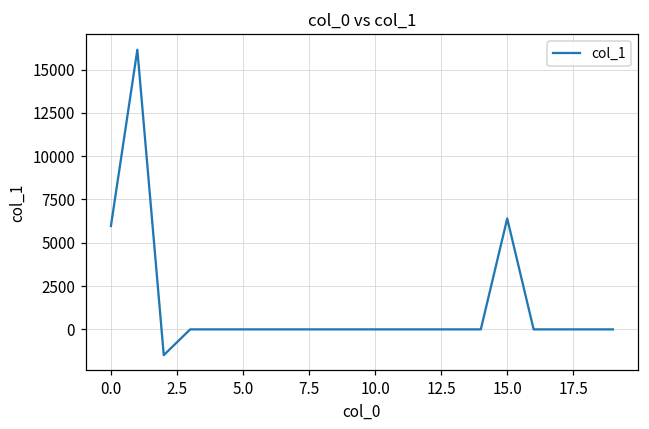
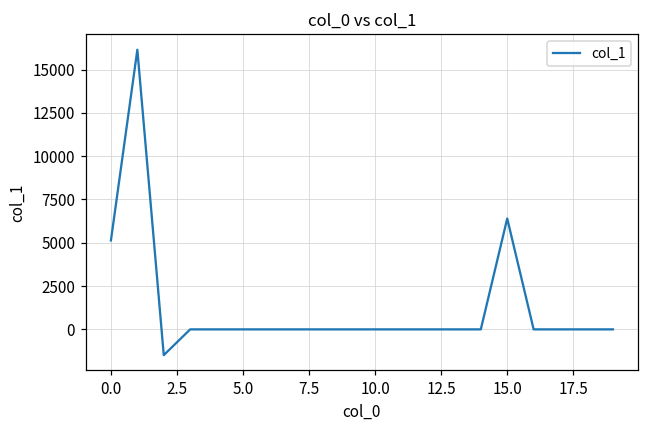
  {
-   "0.0": 6000,
+   "0.0": 5100,
    "5.0": 0,
    "10.0": 0,
    "15.0": 6400
  }
